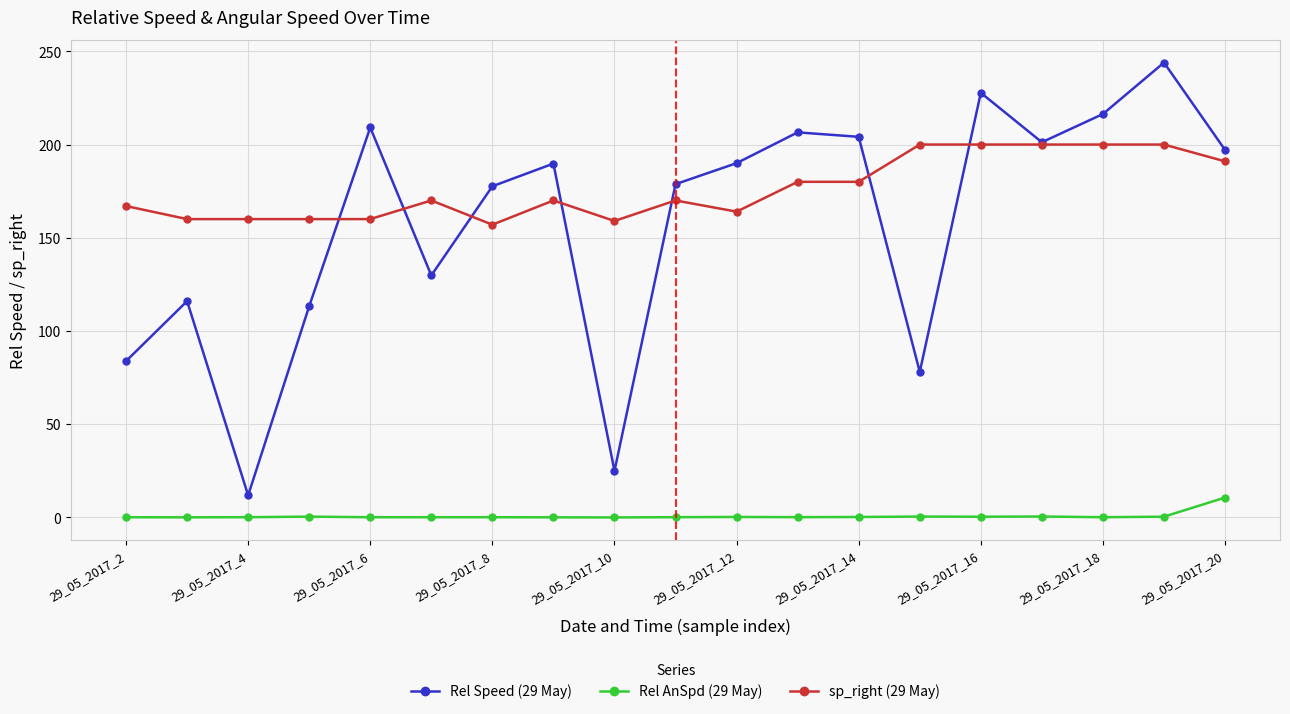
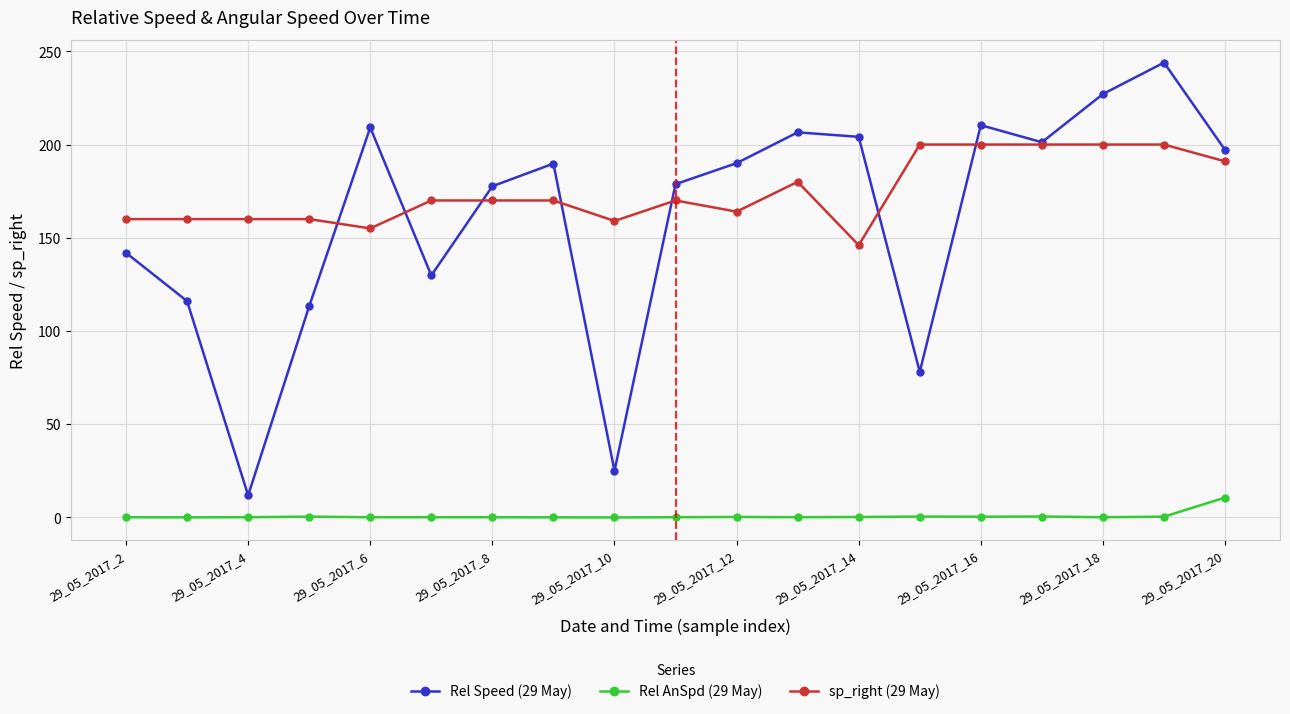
  {
    "Rel Speed (29 May)": {
-     "29_05_2017_2": 84,
+     "29_05_2017_2": 142,
      "29_05_2017_4": 12,
      "29_05_2017_6": 209,
      "29_05_2017_8": 178,
      "29_05_2017_10": 25,
      "29_05_2017_12": 190,
      "29_05_2017_14": 204,
-     "29_05_2017_16": 228,
-     "29_05_2017_18": 216,
+     "29_05_2017_16": 210,
+     "29_05_2017_18": 227,
      "29_05_2017_20": 197
    },
    "Rel AnSpd (29 May)": {
      "29_05_2017_2": 0,
      "29_05_2017_4": 0,
      "29_05_2017_6": 0,
      "29_05_2017_8": 0,
      "29_05_2017_10": 0,
      "29_05_2017_12": 0,
      "29_05_2017_14": 0,
      "29_05_2017_16": 0,
      "29_05_2017_18": 0,
      "29_05_2017_20": 11
    },
    "sp_right (29 May)": {
-     "29_05_2017_2": 167,
+     "29_05_2017_2": 160,
      "29_05_2017_4": 160,
-     "29_05_2017_6": 160,
-     "29_05_2017_8": 157,
+     "29_05_2017_6": 155,
+     "29_05_2017_8": 170,
      "29_05_2017_10": 159,
      "29_05_2017_12": 164,
-     "29_05_2017_14": 180,
+     "29_05_2017_14": 146,
      "29_05_2017_16": 200,
      "29_05_2017_18": 200,
      "29_05_2017_20": 191
    }
  }
